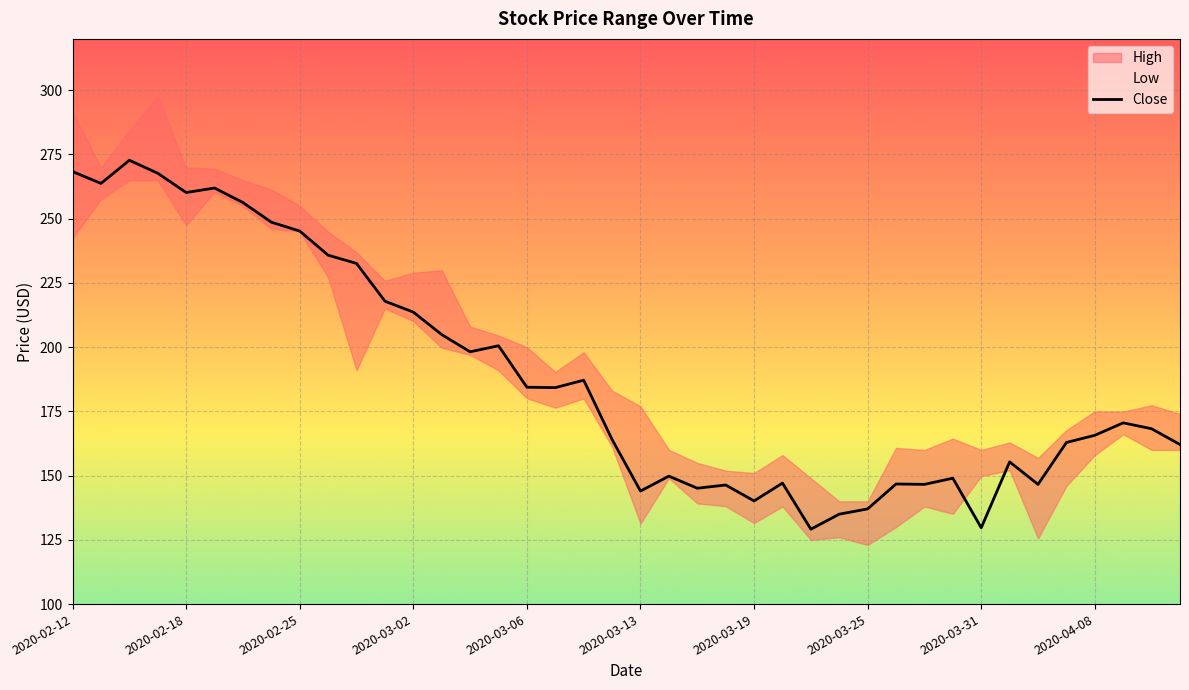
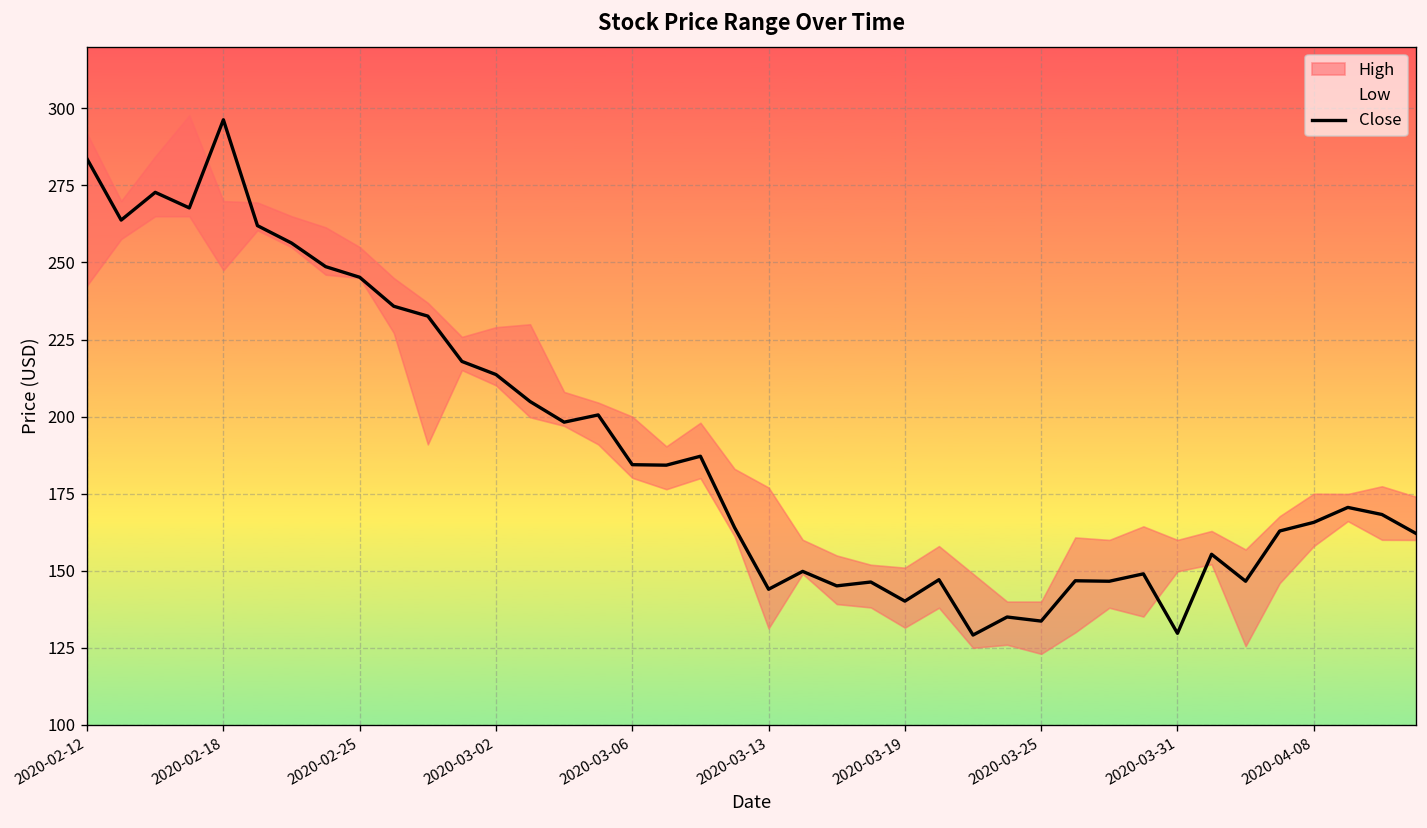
  {
    "Close": {
-     "2020-02-12": 268,
-     "2020-02-18": 260,
+     "2020-02-12": 284,
+     "2020-02-18": 296,
      "2020-03-02": 214,
      "2020-03-06": 184,
      "2020-03-13": 144,
      "2020-03-19": 140,
-     "2020-03-25": 137,
+     "2020-03-25": 134,
      "2020-03-31": 130,
      "2020-04-08": 166
    }
  }
